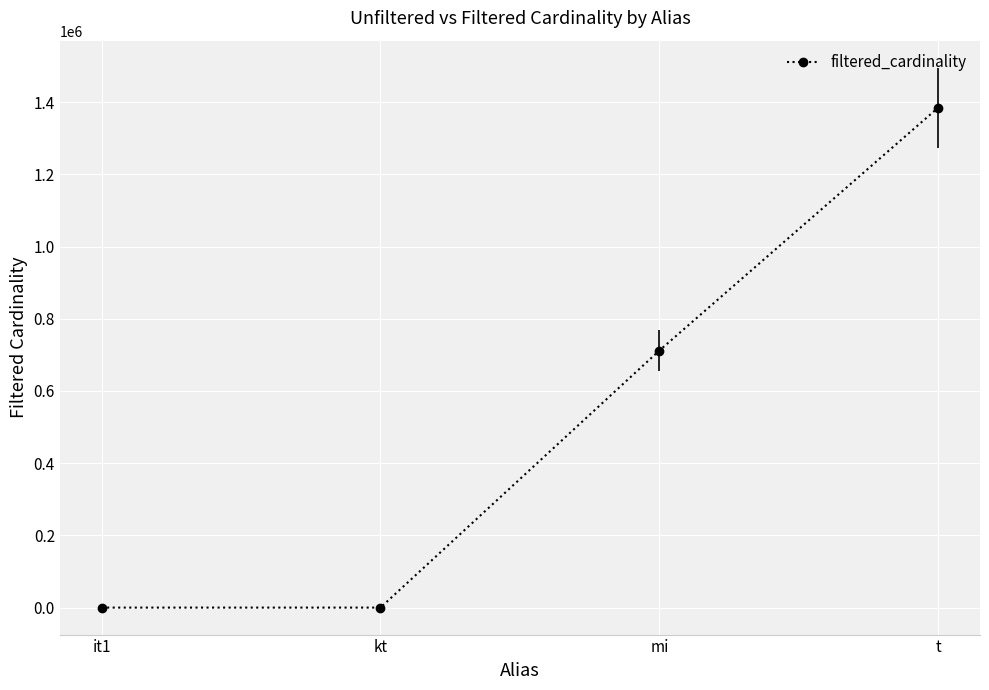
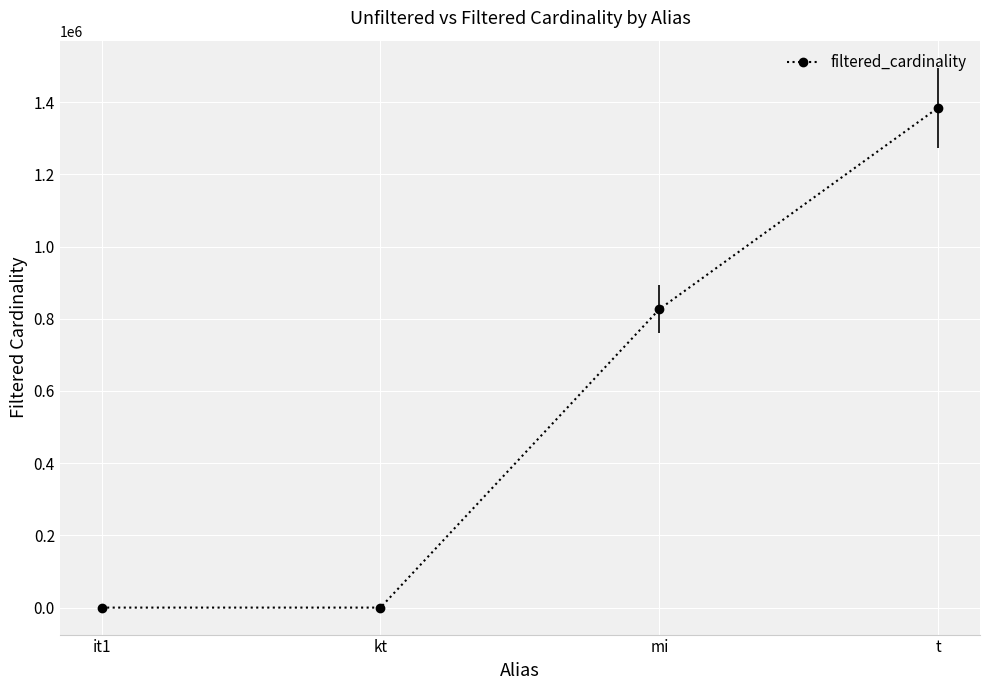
  {
    "it1": 0,
    "kt": 0,
-   "mi": 710000,
+   "mi": 830000,
    "t": 1380000
  }
